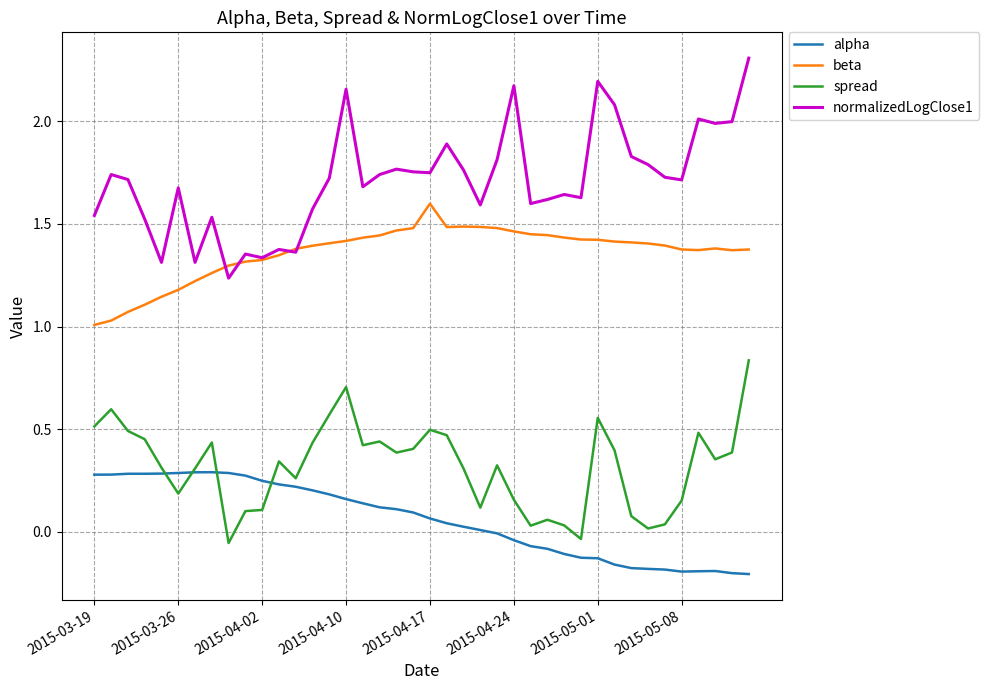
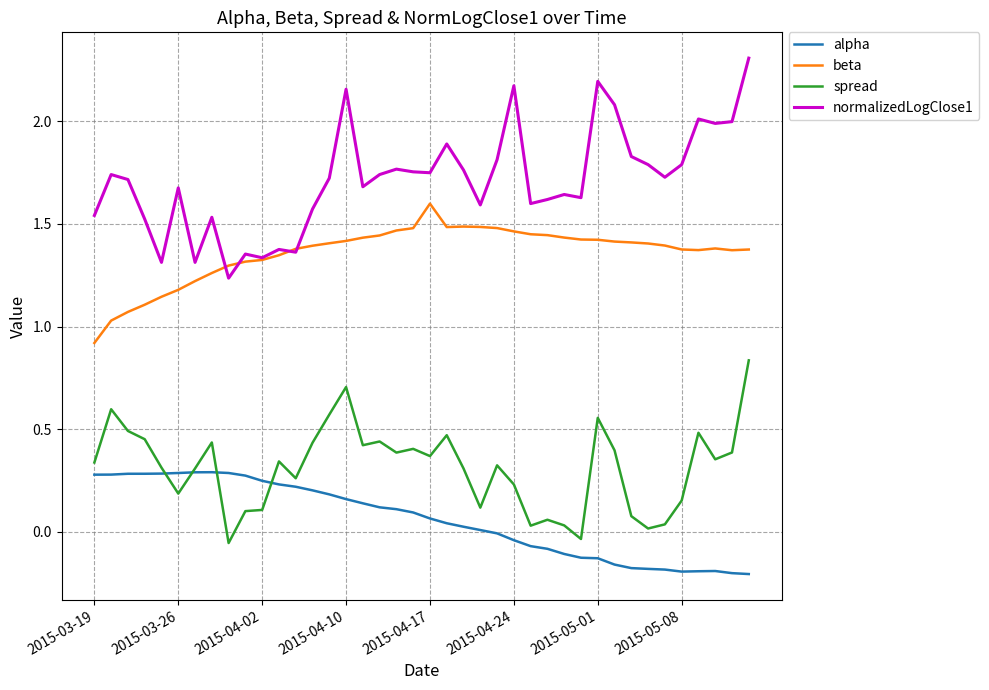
  {
    "alpha": {
      "2015-03-19": 0.28,
      "2015-03-26": 0.29,
      "2015-04-02": 0.25,
      "2015-04-10": 0.16,
      "2015-04-17": 0.07,
      "2015-04-24": -0.04,
      "2015-05-01": -0.13,
      "2015-05-08": -0.19
    },
    "beta": {
-     "2015-03-19": 1.01,
+     "2015-03-19": 0.92,
      "2015-03-26": 1.18,
      "2015-04-10": 1.42,
      "2015-04-17": 1.60,
      "2015-04-24": 1.46,
      "2015-05-01": 1.42,
      "2015-05-08": 1.38
    },
    "spread": {
-     "2015-03-19": 0.51,
+     "2015-03-19": 0.34,
      "2015-03-26": 0.19,
      "2015-04-02": 0.11,
      "2015-04-10": 0.71,
-     "2015-04-17": 0.50,
-     "2015-04-24": 0.16,
+     "2015-04-17": 0.37,
+     "2015-04-24": 0.23,
      "2015-05-01": 0.56,
      "2015-05-08": 0.15
    },
    "normalizedLogClose1": {
      "2015-03-19": 1.54,
      "2015-03-26": 1.68,
      "2015-04-10": 2.16,
      "2015-04-17": 1.75,
      "2015-04-24": 2.17,
      "2015-05-01": 2.19,
-     "2015-05-08": 1.71
+     "2015-05-08": 1.79
    }
  }
